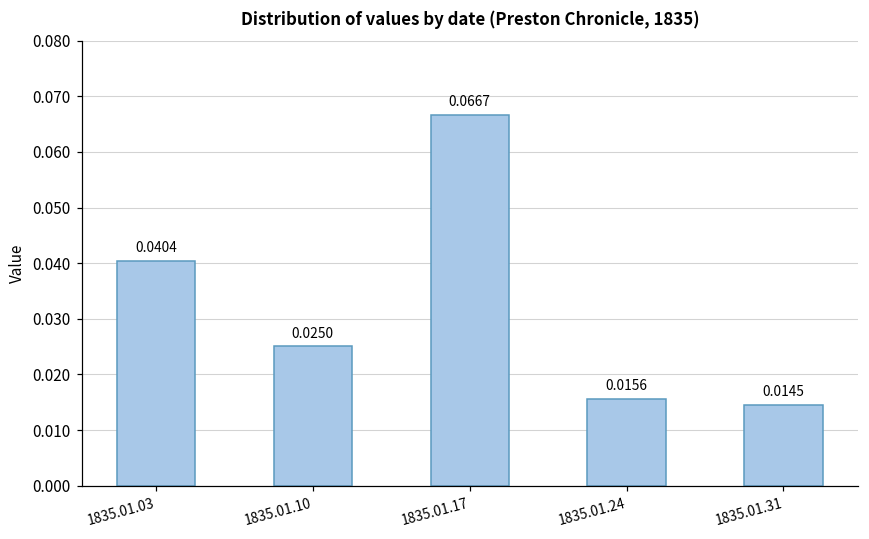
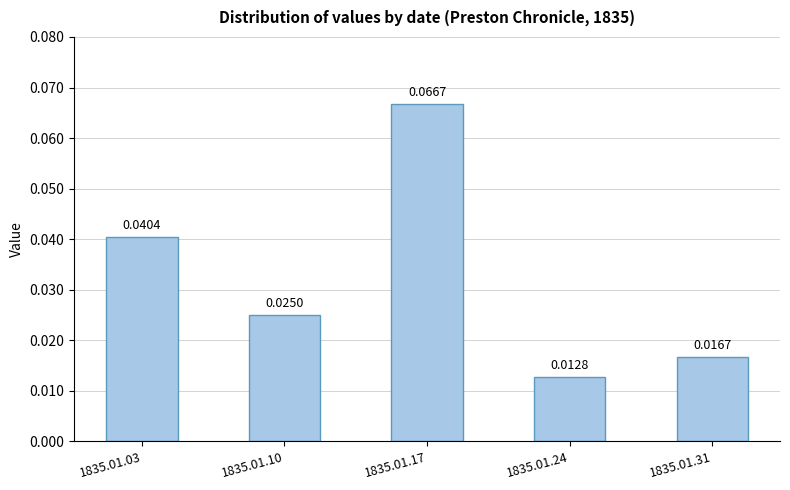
  {
    "1835.01.03": 0.0404,
    "1835.01.10": 0.0250,
    "1835.01.17": 0.0667,
-   "1835.01.24": 0.0156,
-   "1835.01.31": 0.0145
+   "1835.01.24": 0.0128,
+   "1835.01.31": 0.0167
  }
